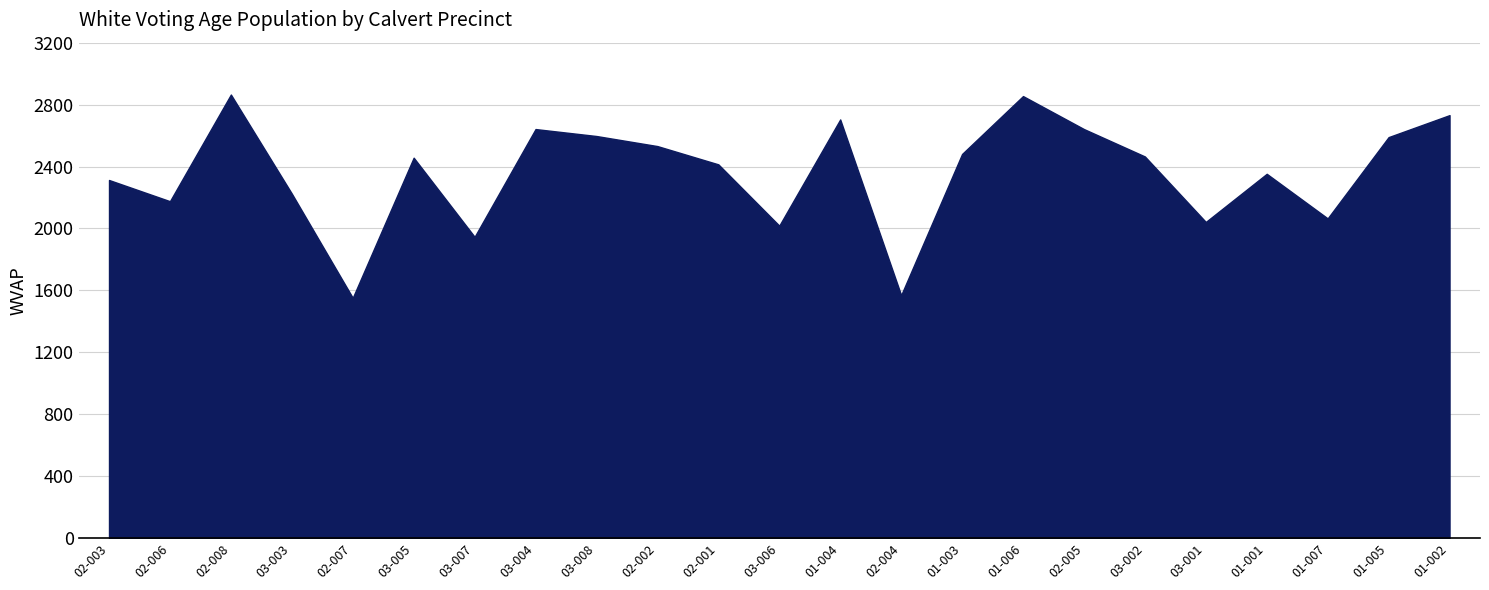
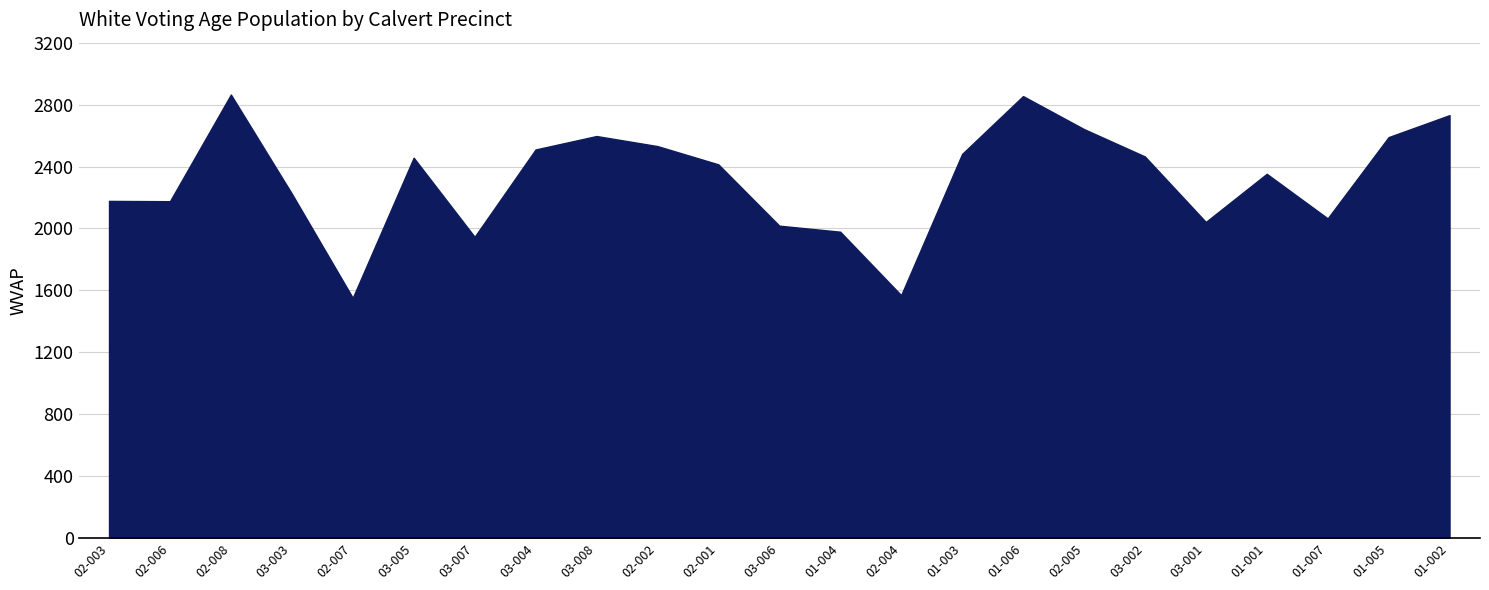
  {
-   "02-003": 2310,
+   "02-003": 2180,
    "02-006": 2180,
    "02-008": 2870,
    "03-003": 2230,
    "02-007": 1550,
    "03-005": 2460,
    "03-007": 1950,
-   "03-004": 2640,
+   "03-004": 2510,
    "03-008": 2600,
    "02-002": 2530,
    "02-001": 2410,
    "03-006": 2020,
-   "01-004": 2700,
+   "01-004": 1980,
    "02-004": 1570,
    "01-003": 2480,
    "01-006": 2860,
    "02-005": 2640,
    "03-002": 2470,
    "03-001": 2040,
    "01-001": 2350,
    "01-007": 2070,
    "01-005": 2590,
    "01-002": 2730
  }
